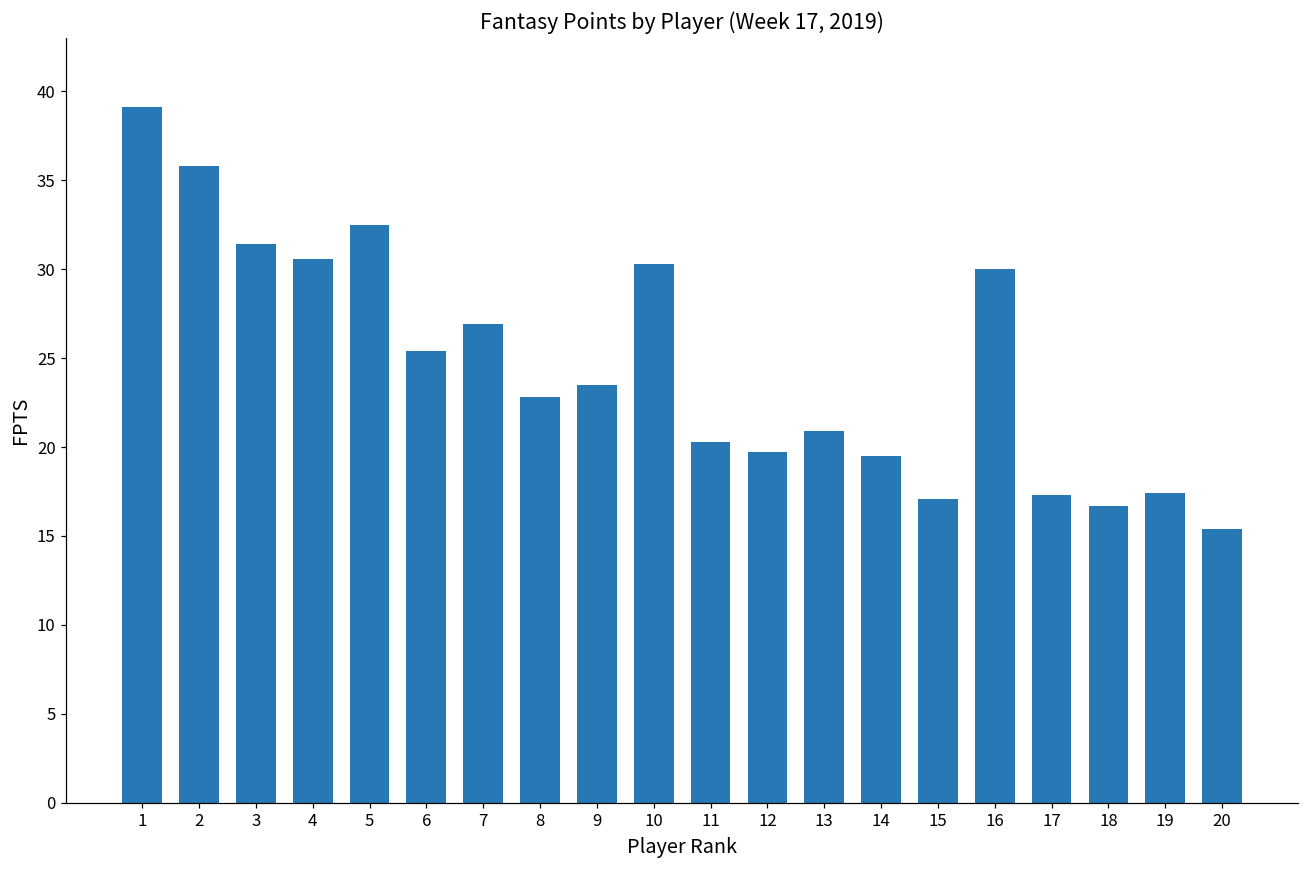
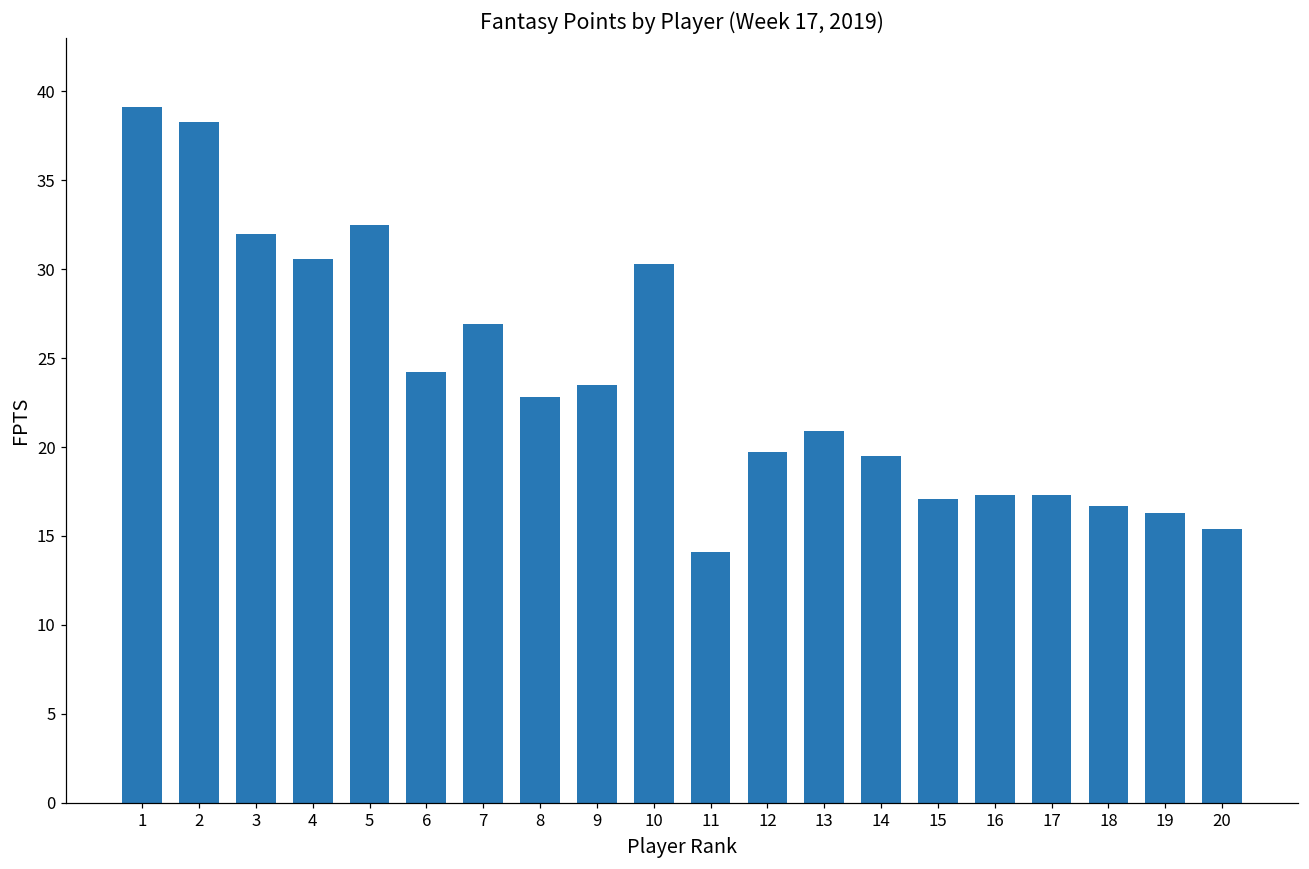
  {
    "1": 39.1,
-   "2": 35.8,
-   "3": 31.4,
+   "2": 38.3,
+   "3": 32.0,
    "4": 30.6,
    "5": 32.5,
-   "6": 25.4,
+   "6": 24.2,
    "7": 26.9,
    "8": 22.8,
    "9": 23.5,
    "10": 30.3,
-   "11": 20.3,
+   "11": 14.1,
    "12": 19.7,
    "13": 20.9,
    "14": 19.5,
    "15": 17.1,
-   "16": 30.0,
+   "16": 17.3,
    "17": 17.3,
    "18": 16.7,
-   "19": 17.4,
+   "19": 16.3,
    "20": 15.4
  }
